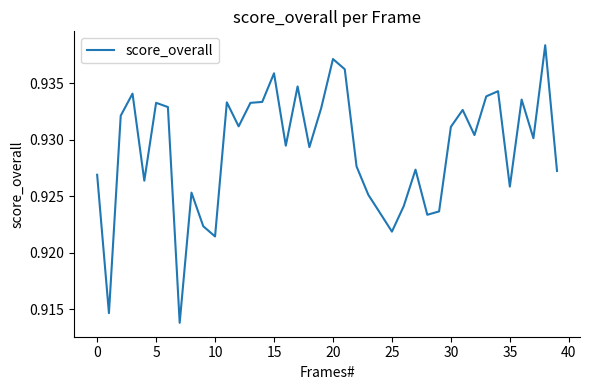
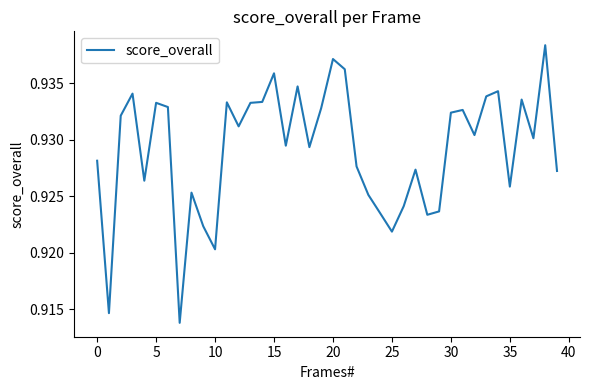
  {
-   "0": 0.9269,
+   "0": 0.9282,
    "5": 0.9333,
-   "10": 0.9214,
+   "10": 0.9203,
    "15": 0.9359,
    "20": 0.9372,
    "25": 0.9219,
-   "30": 0.9312,
+   "30": 0.9324,
    "35": 0.9259
  }
